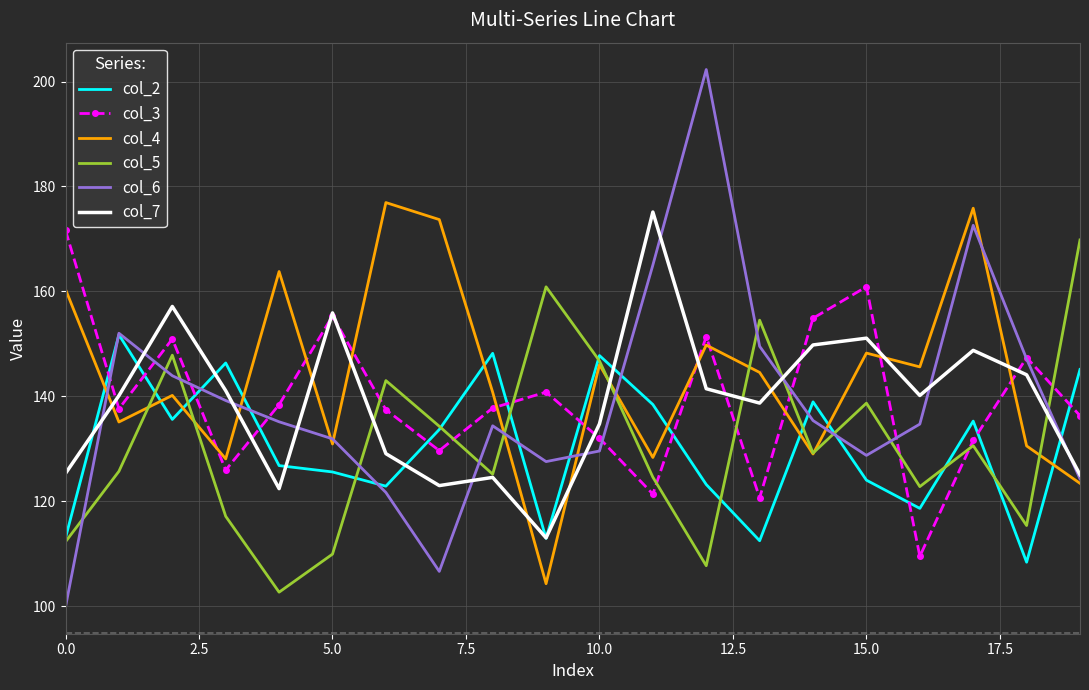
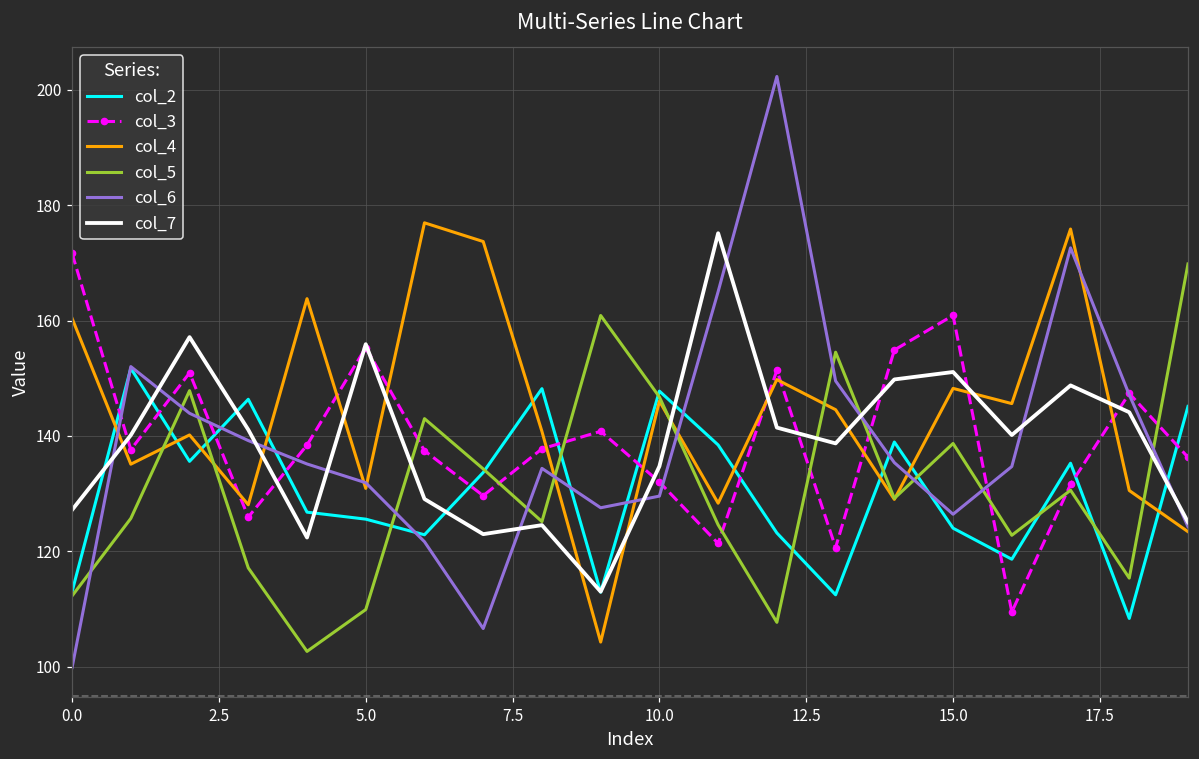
  {
    "col_2": {
      "0.0": 113,
      "5.0": 126,
      "10.0": 148,
      "15.0": 124
    },
    "col_3": {
      "0.0": 172,
      "5.0": 155,
      "10.0": 132,
      "15.0": 161
    },
    "col_4": {
      "0.0": 160,
      "5.0": 131,
      "10.0": 146,
      "15.0": 148
    },
    "col_5": {
      "0.0": 112,
      "5.0": 110,
      "10.0": 147,
      "15.0": 139
    },
    "col_6": {
      "0.0": 100,
      "5.0": 132,
      "10.0": 130,
-     "15.0": 129
+     "15.0": 126
    },
    "col_7": {
-     "0.0": 125,
+     "0.0": 127,
      "5.0": 156,
      "10.0": 135,
      "15.0": 151
    }
  }
